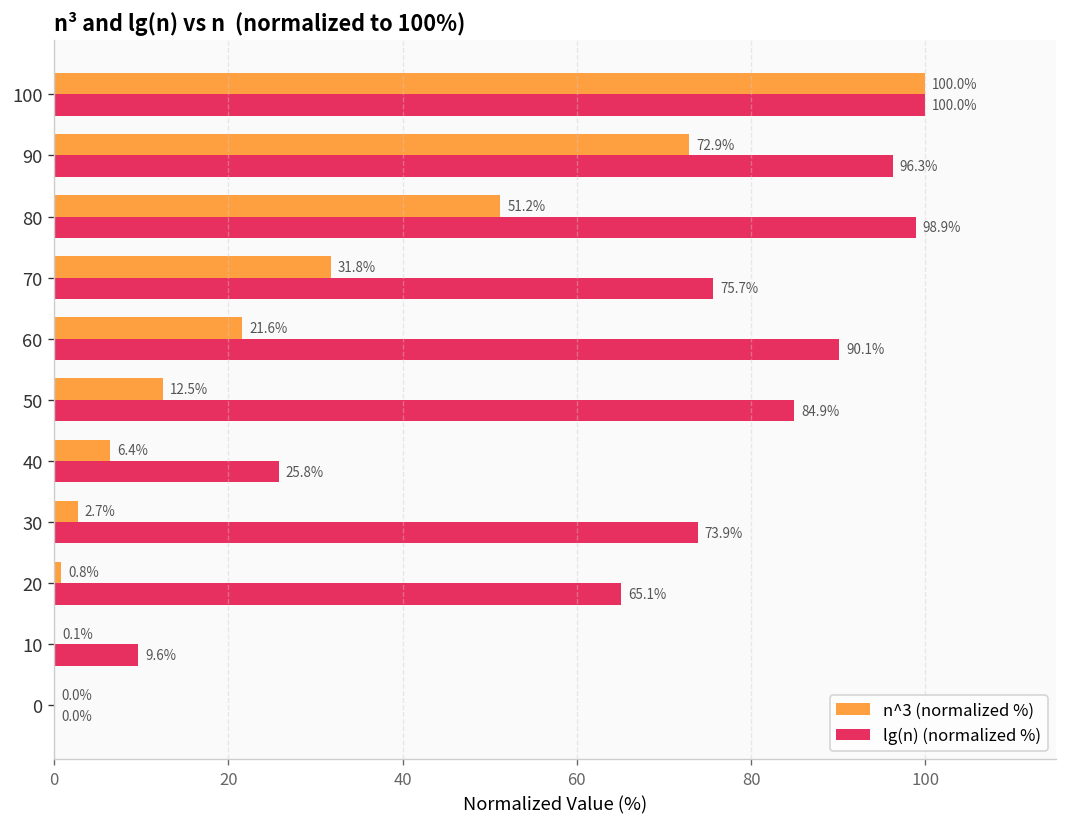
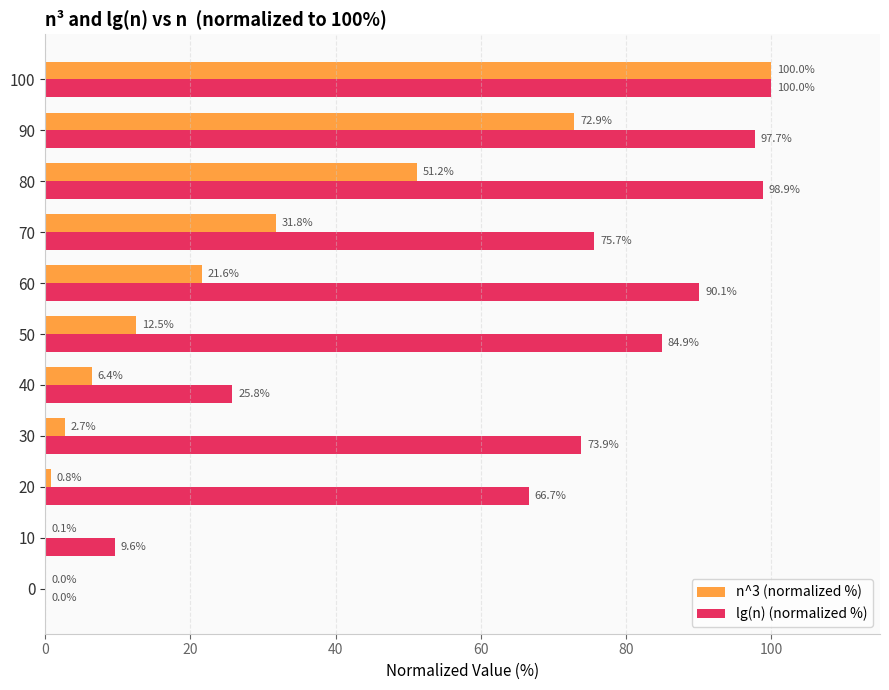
  {
    "n^3 (normalized %)": {
      "100": "100.0%",
      "90": "72.9%",
      "80": "51.2%",
      "70": "31.8%",
      "60": "21.6%",
      "50": "12.5%",
      "40": "6.4%",
      "30": "2.7%",
      "20": "0.8%",
      "10": "0.1%",
      "0": "0.0%"
    },
    "lg(n) (normalized %)": {
      "100": "100.0%",
-     "90": "96.3%",
+     "90": "97.7%",
      "80": "98.9%",
      "70": "75.7%",
      "60": "90.1%",
      "50": "84.9%",
      "40": "25.8%",
      "30": "73.9%",
-     "20": "65.1%",
+     "20": "66.7%",
      "10": "9.6%",
      "0": "0.0%"
    }
  }
